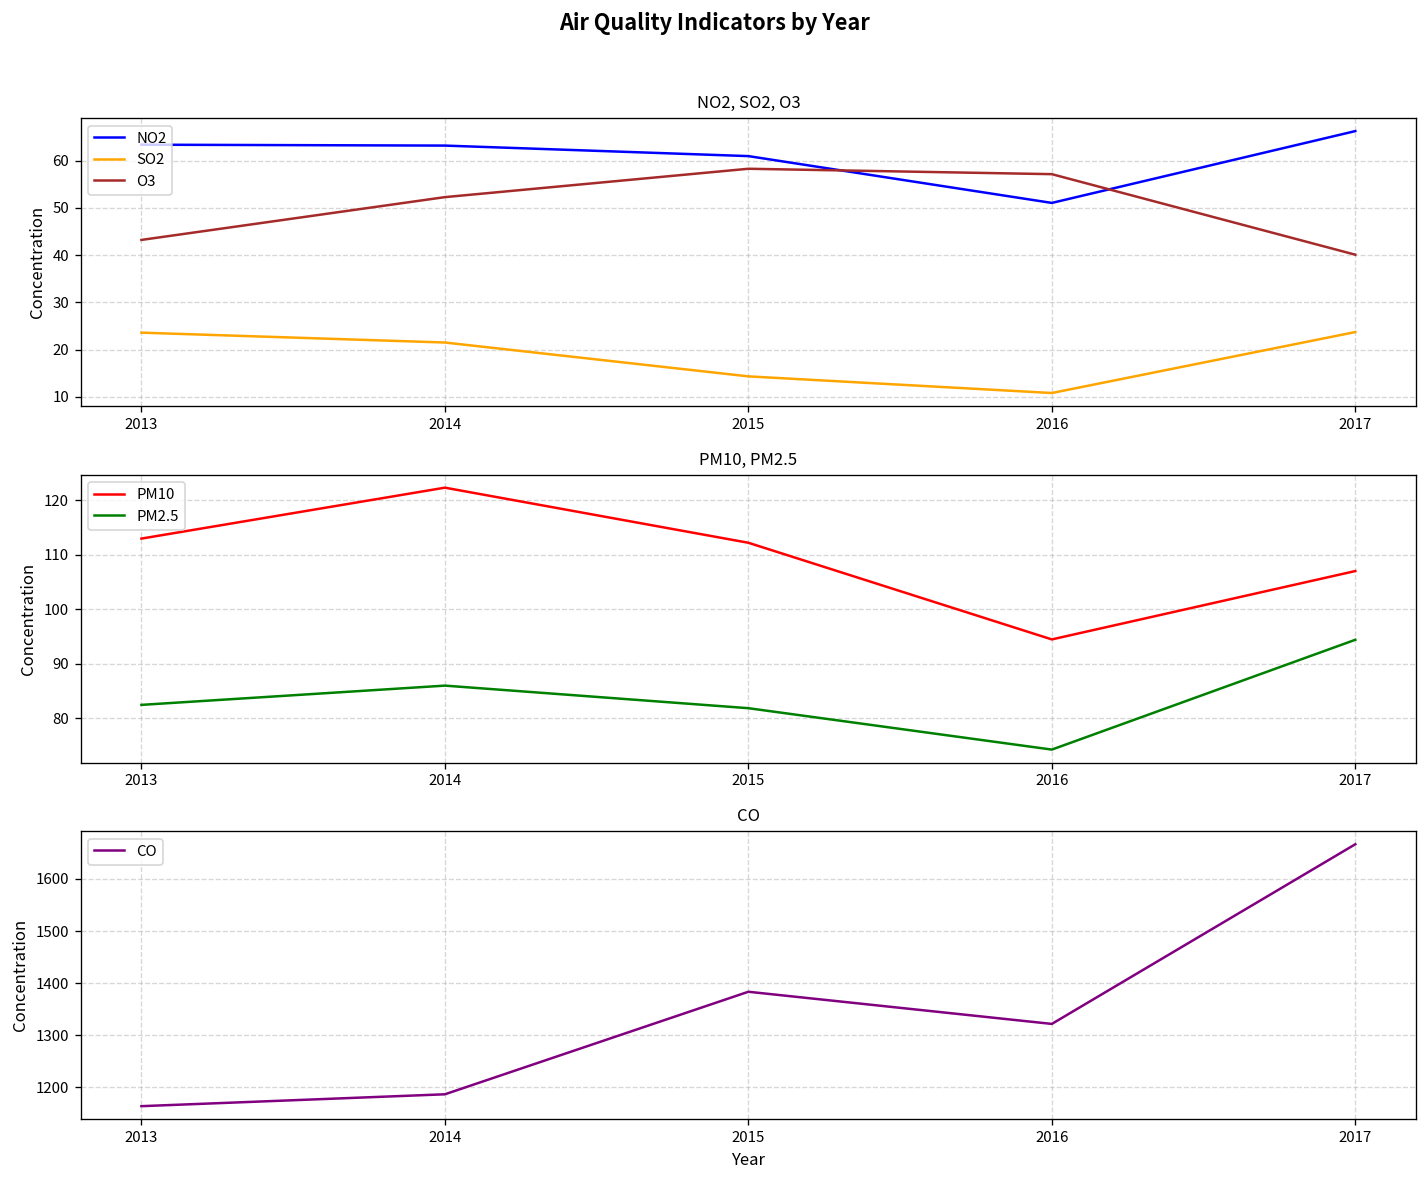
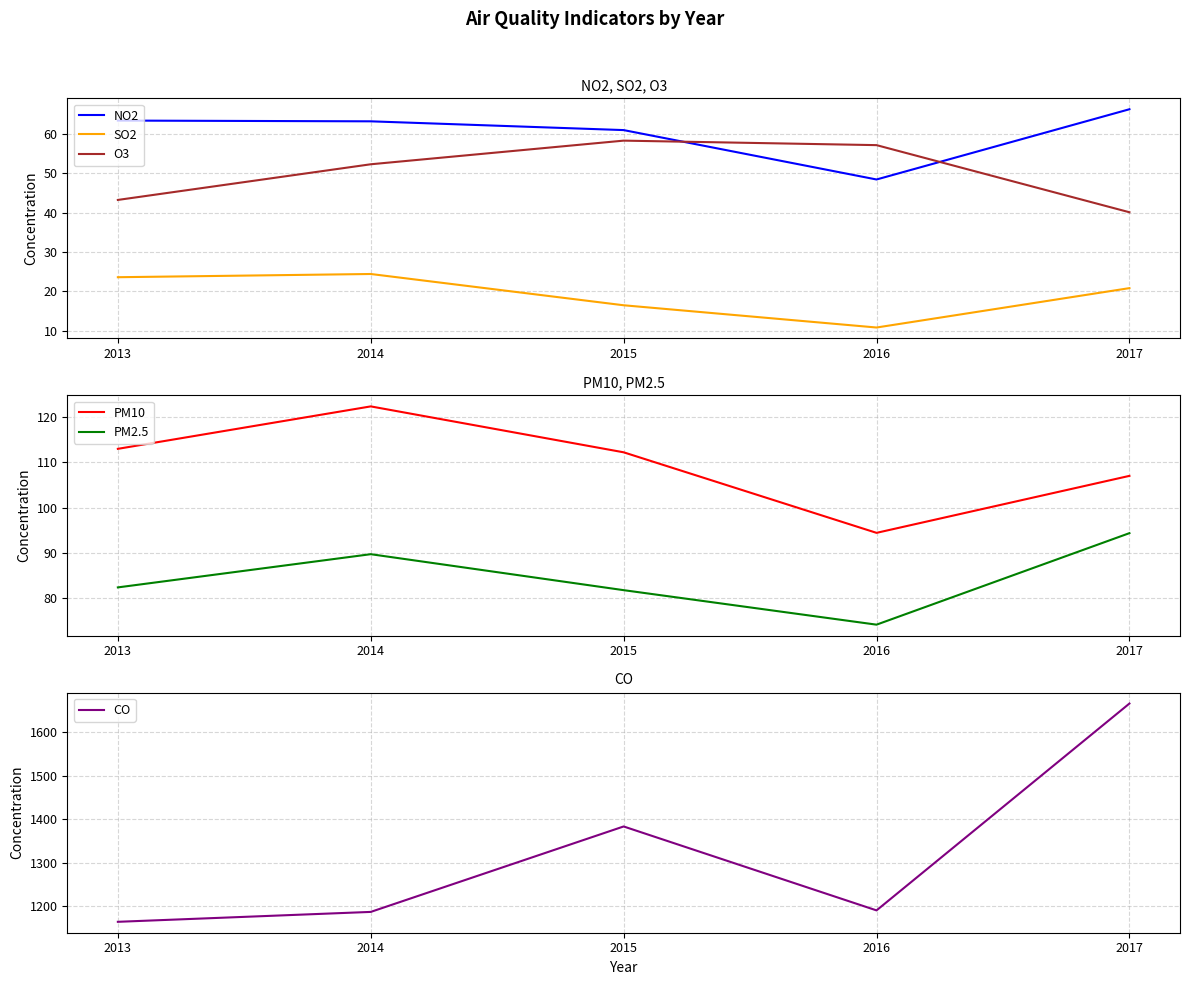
  {
    "NO2, SO2, O3": {
      "NO2": {
        "2014": 63,
        "2015": 61,
-       "2016": 51,
+       "2016": 48,
        "2017": 66
      },
      "SO2": {
        "2013": 24,
-       "2014": 22,
-       "2015": 14,
+       "2014": 24,
+       "2015": 16,
        "2016": 11,
-       "2017": 24
+       "2017": 21
      },
      "O3": {
        "2013": 43,
        "2014": 52,
        "2015": 58,
        "2016": 57,
        "2017": 40
      }
    },
    "PM10, PM2.5": {
      "PM10": {
        "2013": 113,
        "2014": 122,
        "2015": 112,
        "2016": 94,
        "2017": 107
      },
      "PM2.5": {
        "2013": 82,
-       "2014": 86,
+       "2014": 90,
        "2015": 82,
        "2016": 74,
        "2017": 94
      }
    },
    "CO": {
      "2013": 1160,
      "2014": 1190,
      "2015": 1380,
-     "2016": 1320,
+     "2016": 1190,
      "2017": 1670
    }
  }
